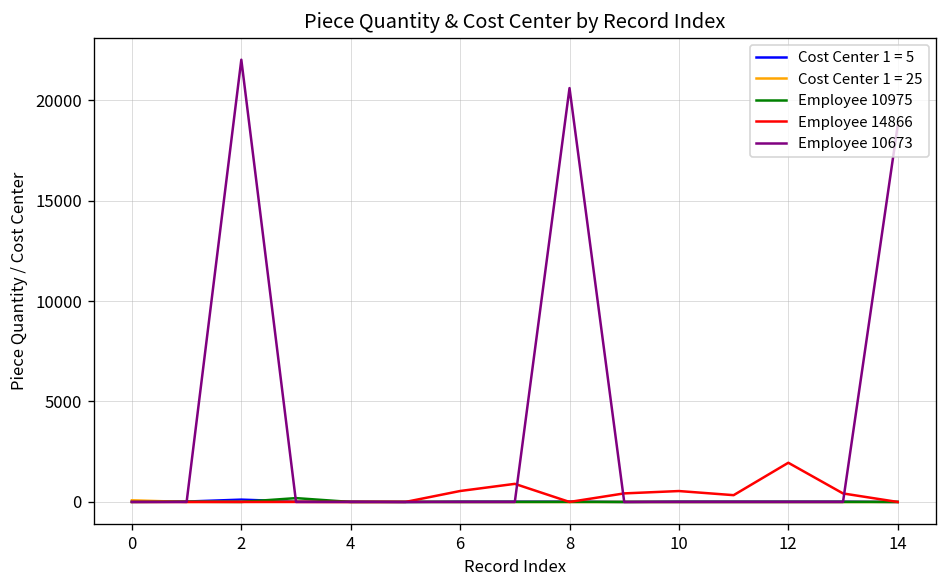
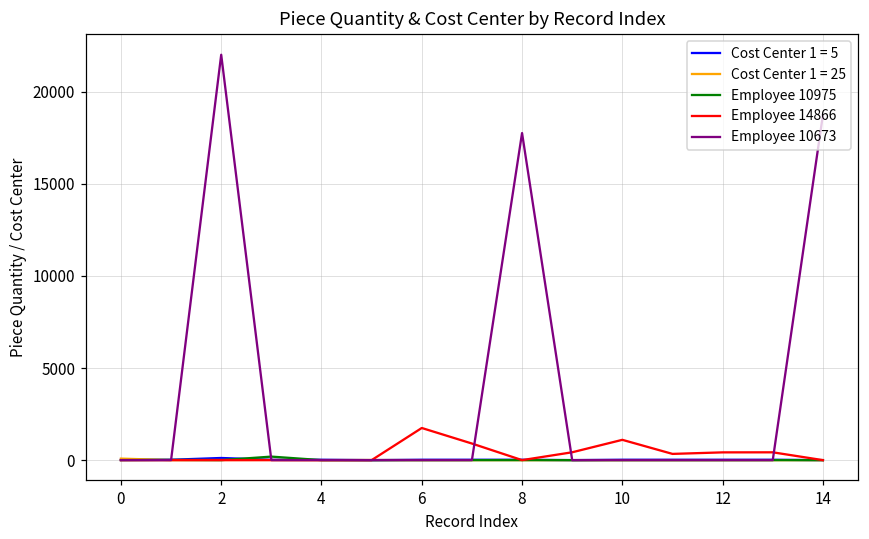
  {
    "Employee 14866": {
-     "6": 500,
-     "10": 500,
-     "12": 2000
+     "6": 1700,
+     "10": 1100,
+     "12": 400
    },
    "Employee 10673": {
      "2": 22000,
-     "8": 20600
+     "8": 17800
    }
  }
